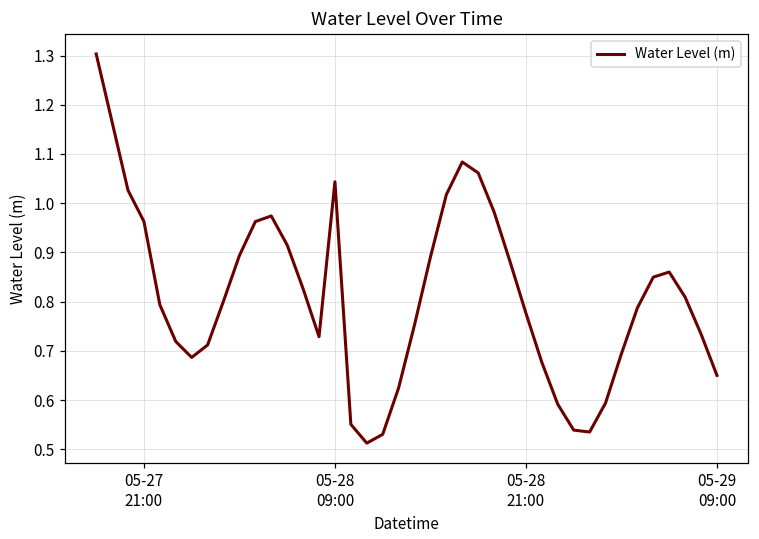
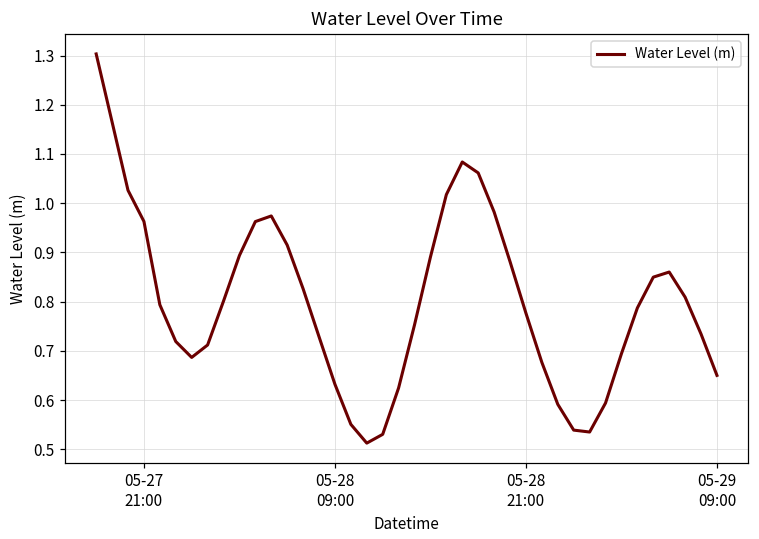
  {
    "05-27 21:00": 0.96,
-   "05-28 09:00": 1.04,
+   "05-28 09:00": 0.63,
    "05-28 21:00": 0.78,
    "05-29 09:00": 0.65
  }
